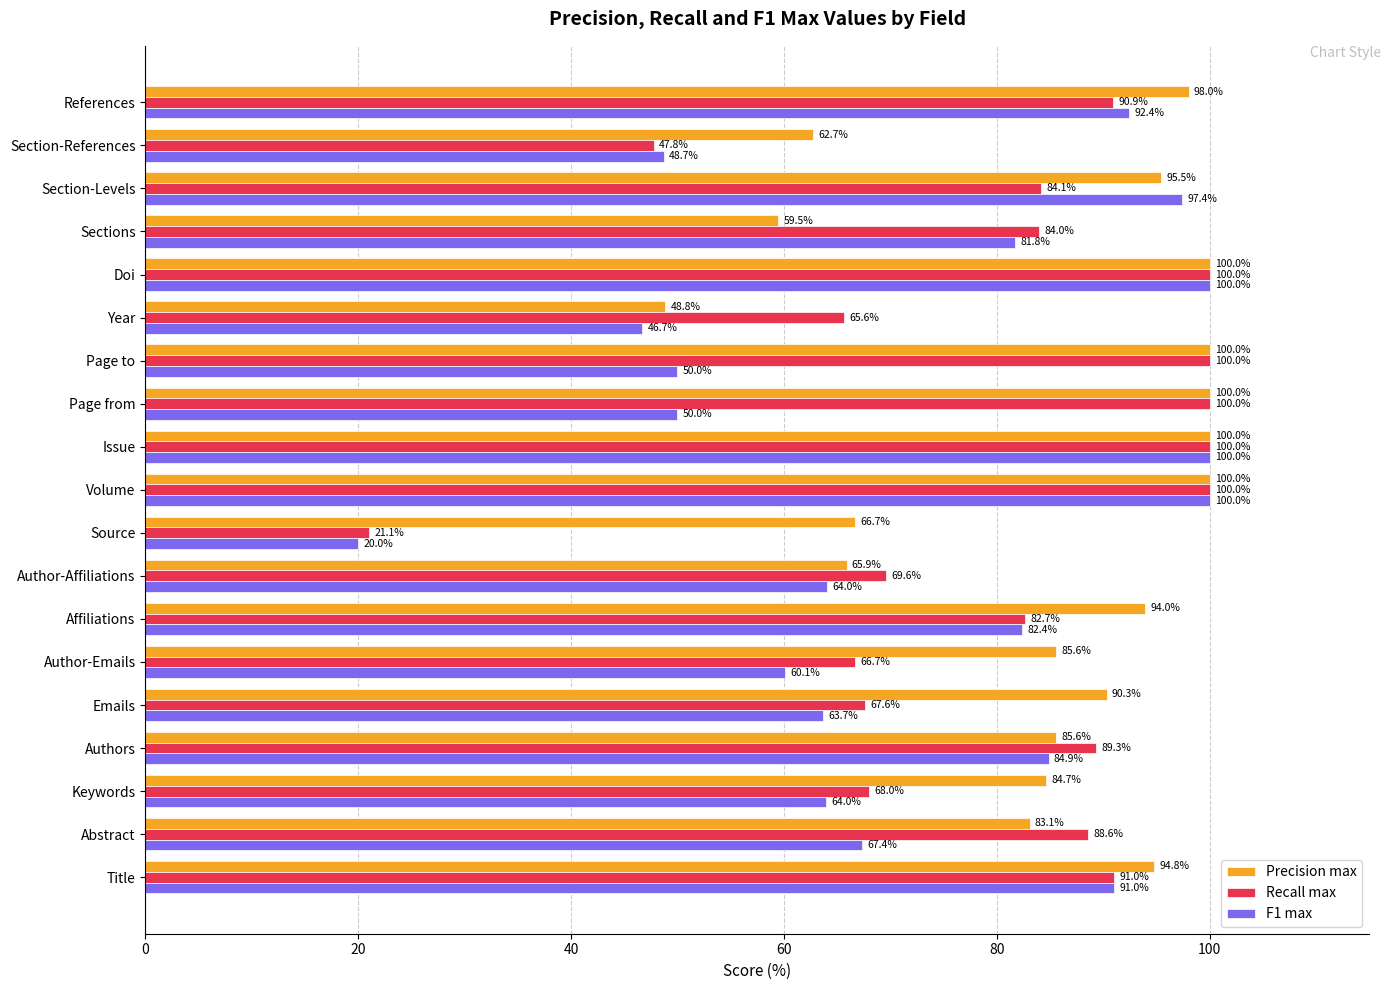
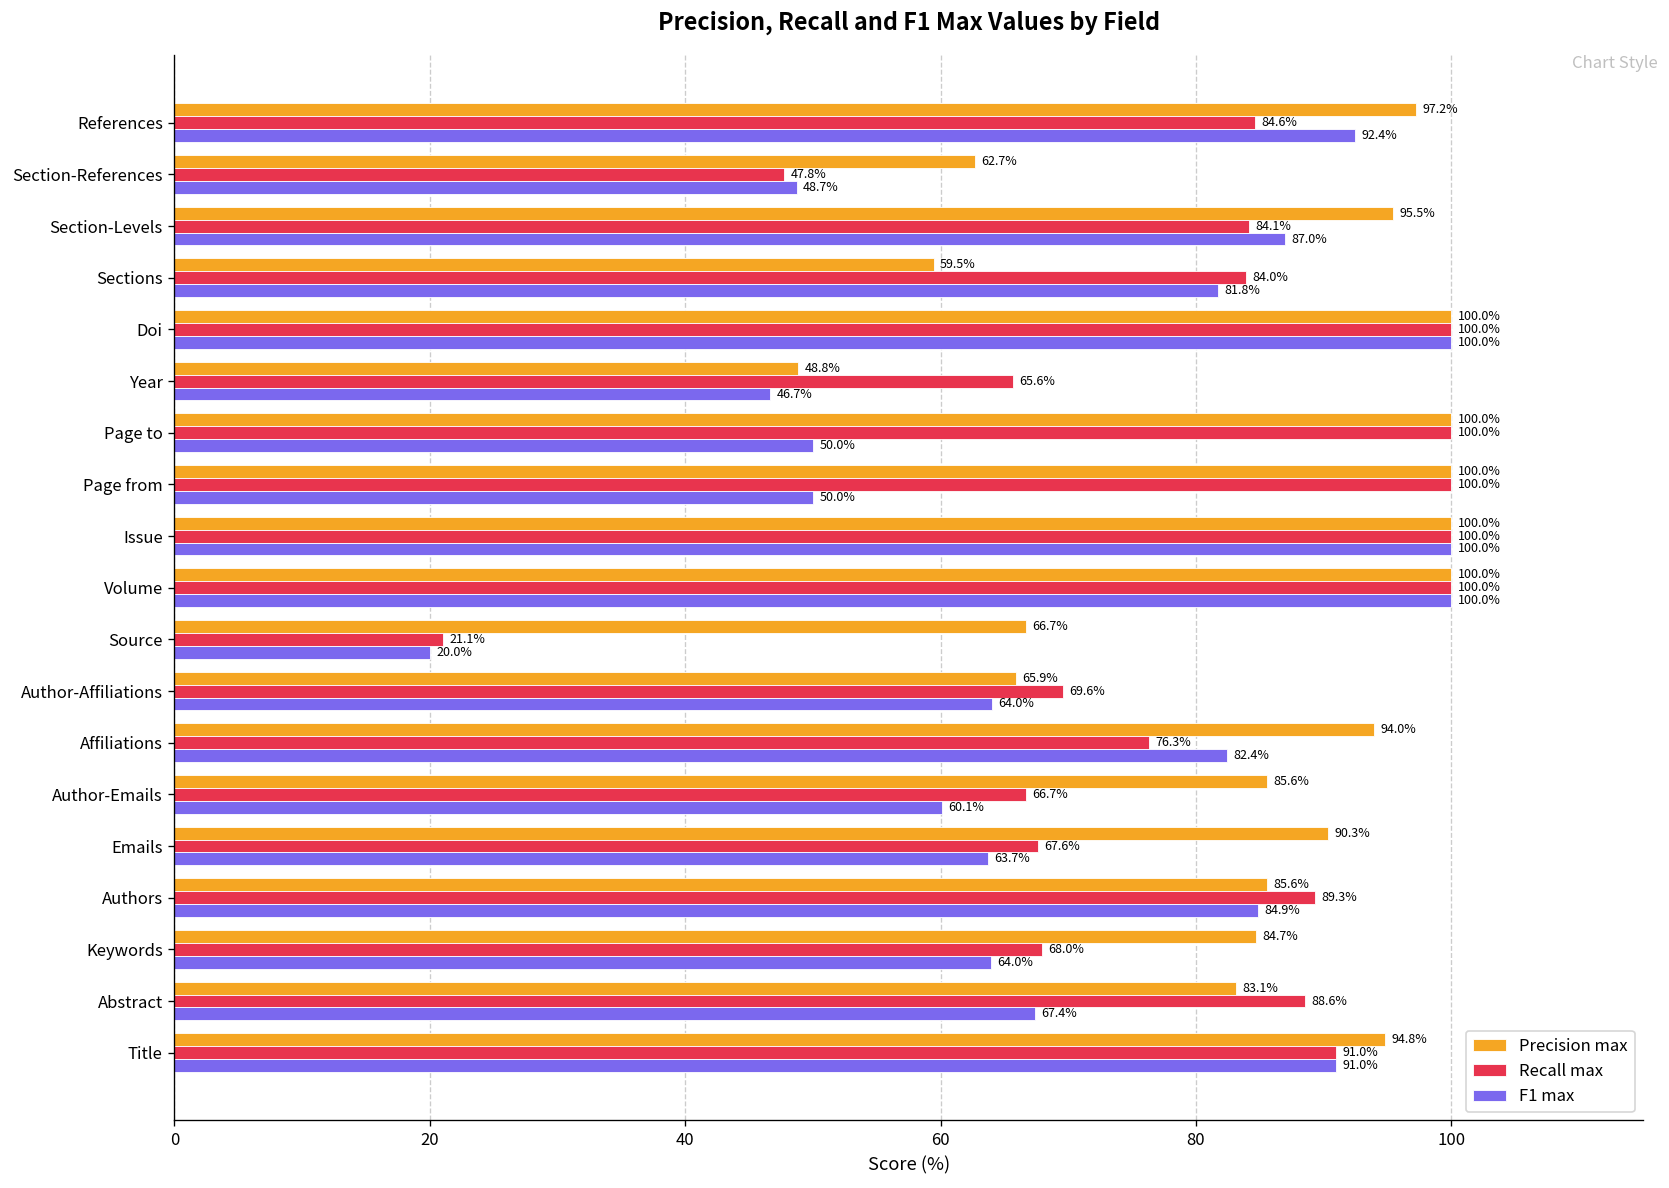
  {
    "Precision max": {
-     "References": "98.0%",
+     "References": "97.2%",
      "Section-References": "62.7%",
      "Section-Levels": "95.5%",
      "Sections": "59.5%",
      "Doi": "100.0%",
      "Year": "48.8%",
      "Page to": "100.0%",
      "Page from": "100.0%",
      "Issue": "100.0%",
      "Volume": "100.0%",
      "Source": "66.7%",
      "Author-Affiliations": "65.9%",
      "Affiliations": "94.0%",
      "Author-Emails": "85.6%",
      "Emails": "90.3%",
      "Authors": "85.6%",
      "Keywords": "84.7%",
      "Abstract": "83.1%",
      "Title": "94.8%"
    },
    "Recall max": {
-     "References": "90.9%",
+     "References": "84.6%",
      "Section-References": "47.8%",
      "Section-Levels": "84.1%",
      "Sections": "84.0%",
      "Doi": "100.0%",
      "Year": "65.6%",
      "Page to": "100.0%",
      "Page from": "100.0%",
      "Issue": "100.0%",
      "Volume": "100.0%",
      "Source": "21.1%",
      "Author-Affiliations": "69.6%",
-     "Affiliations": "82.7%",
+     "Affiliations": "76.3%",
      "Author-Emails": "66.7%",
      "Emails": "67.6%",
      "Authors": "89.3%",
      "Keywords": "68.0%",
      "Abstract": "88.6%",
      "Title": "91.0%"
    },
    "F1 max": {
      "References": "92.4%",
      "Section-References": "48.7%",
-     "Section-Levels": "97.4%",
+     "Section-Levels": "87.0%",
      "Sections": "81.8%",
      "Doi": "100.0%",
      "Year": "46.7%",
      "Page to": "50.0%",
      "Page from": "50.0%",
      "Issue": "100.0%",
      "Volume": "100.0%",
      "Source": "20.0%",
      "Author-Affiliations": "64.0%",
      "Affiliations": "82.4%",
      "Author-Emails": "60.1%",
      "Emails": "63.7%",
      "Authors": "84.9%",
      "Keywords": "64.0%",
      "Abstract": "67.4%",
      "Title": "91.0%"
    }
  }
